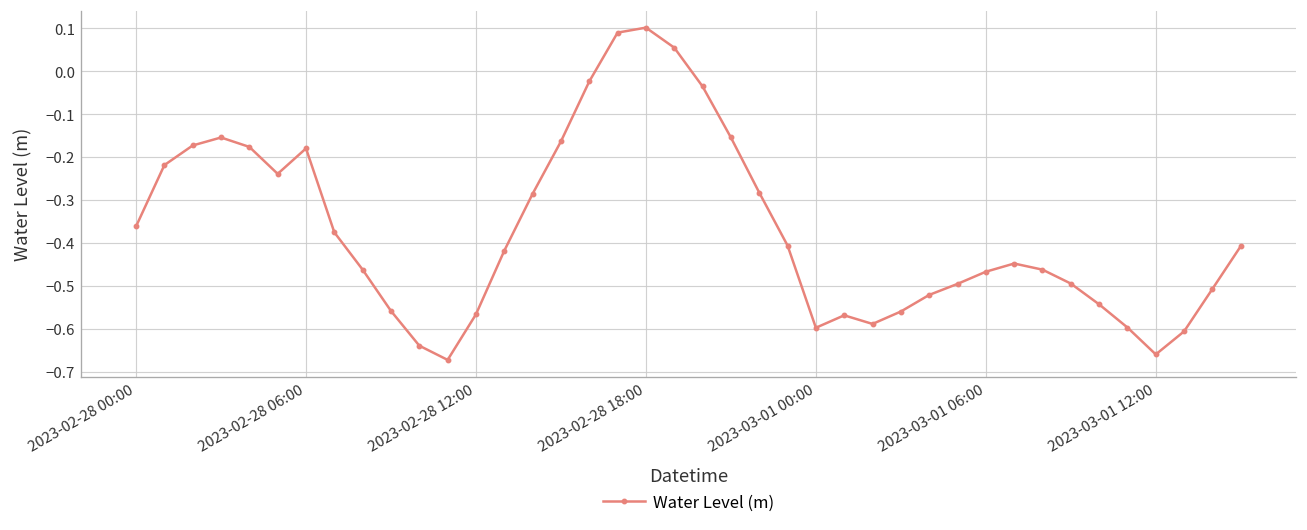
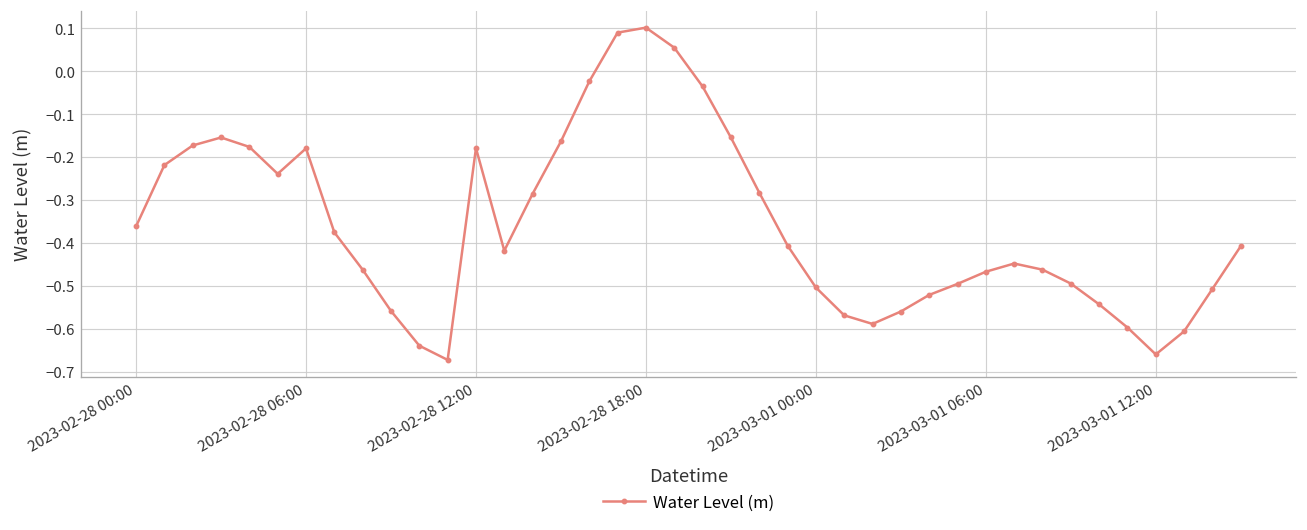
  {
    "2023-02-28 00:00": -0.36,
    "2023-02-28 06:00": -0.18,
-   "2023-02-28 12:00": -0.57,
+   "2023-02-28 12:00": -0.18,
    "2023-02-28 18:00": 0.10,
-   "2023-03-01 00:00": -0.60,
+   "2023-03-01 00:00": -0.50,
    "2023-03-01 06:00": -0.47,
    "2023-03-01 12:00": -0.66
  }
